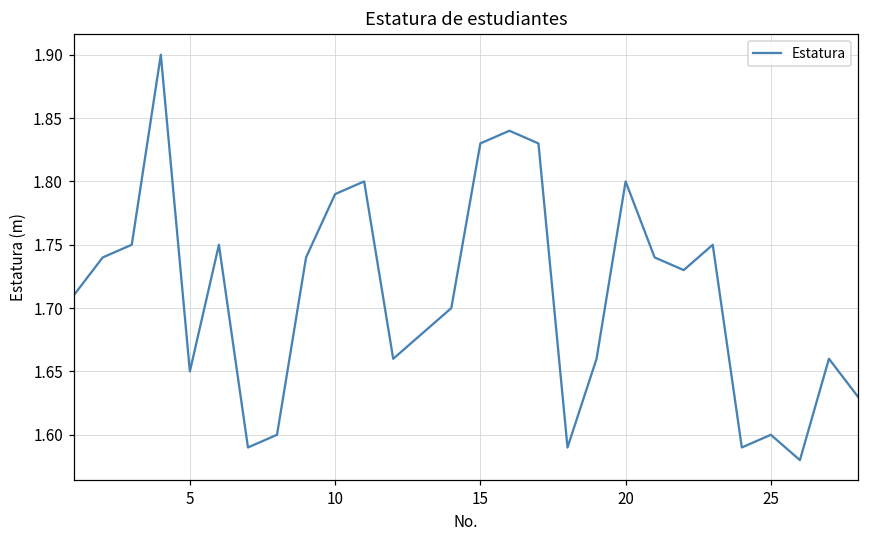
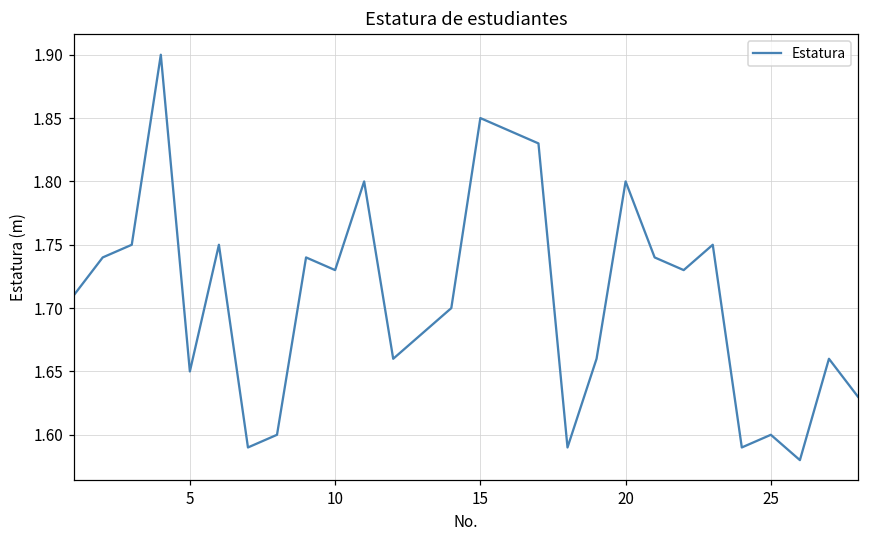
  {
    "5": 1.65,
-   "10": 1.79,
-   "15": 1.83,
+   "10": 1.73,
+   "15": 1.85,
    "20": 1.80,
    "25": 1.60
  }
